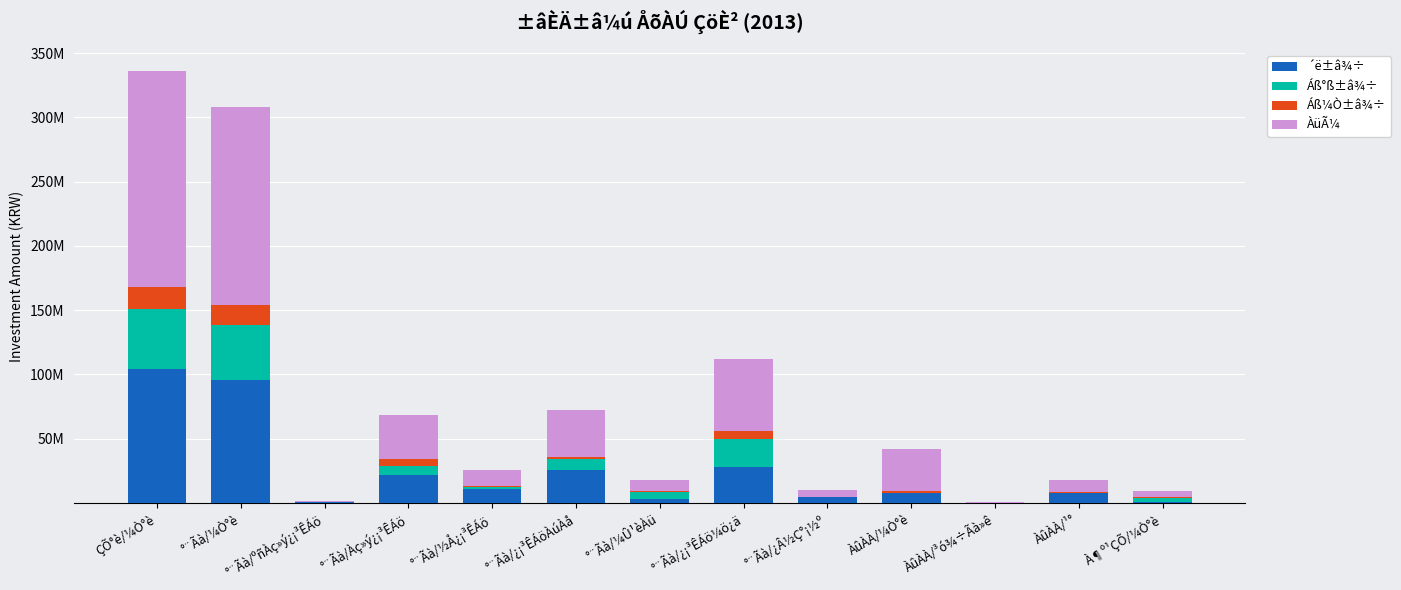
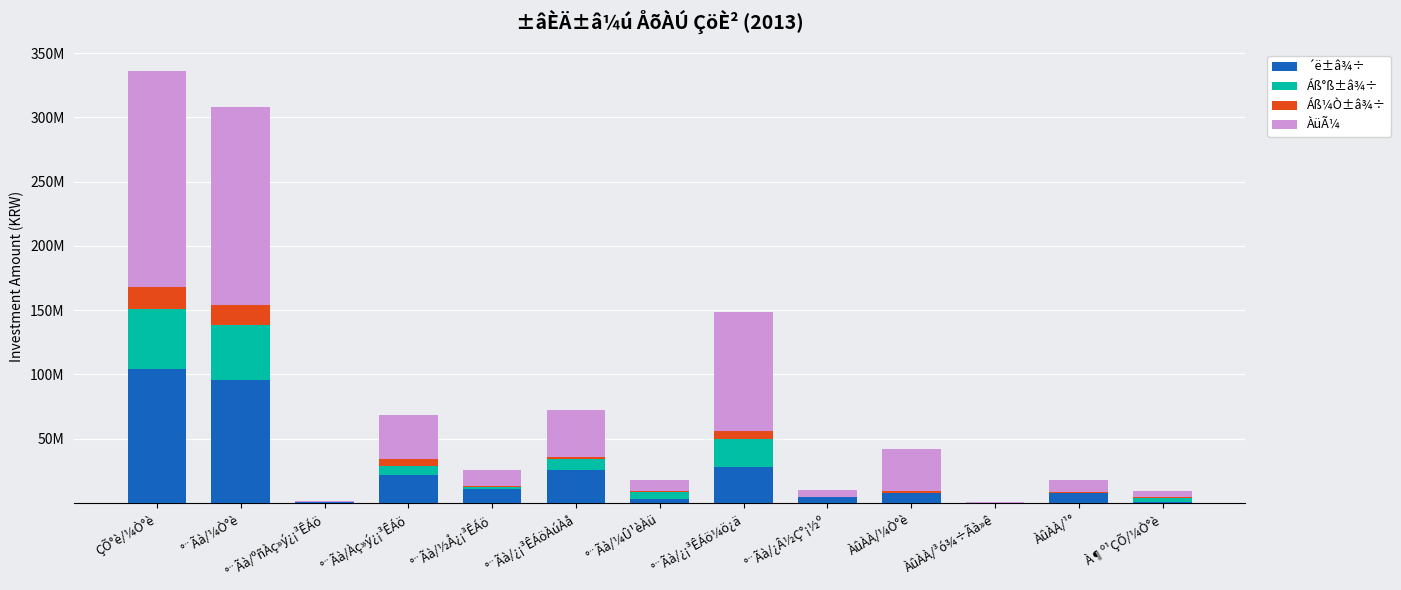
  {
    "´ë±â¾÷": {
      "ÇÕ°è/¼Ò°è": 104000000,
      "°¨Ãà/¼Ò°è": 96000000,
      "°¨Ãà/Àç»ý¿¡³ÊÁö": 22000000,
      "°¨Ãà/½Å¿¡³ÊÁö": 11000000,
      "°¨Ãà/¿¡³ÊÁöÀúÀå": 26000000,
      "°¨Ãà/¼Û¹èÀü": 3000000,
      "°¨Ãà/¿¡³ÊÁö¼ö¿ä": 28000000,
      "°¨Ãà/¿Â½Ç°¡½º": 5000000,
      "ÀûÀÀ/¼Ò°è": 7000000,
      "ÀûÀÀ/¹°": 7000000
    },
    "Áß°ß±â¾÷": {
      "ÇÕ°è/¼Ò°è": 47000000,
      "°¨Ãà/¼Ò°è": 43000000,
      "°¨Ãà/Àç»ý¿¡³ÊÁö": 7000000,
      "°¨Ãà/¿¡³ÊÁöÀúÀå": 8000000,
      "°¨Ãà/¼Û¹èÀü": 5000000,
      "°¨Ãà/¿¡³ÊÁö¼ö¿ä": 21000000,
      "À¶º¹ÇÕ/¼Ò°è": 3000000
    },
    "Áß¼Ò±â¾÷": {
      "ÇÕ°è/¼Ò°è": 17000000,
      "°¨Ãà/¼Ò°è": 15000000,
      "°¨Ãà/Àç»ý¿¡³ÊÁö": 6000000,
      "°¨Ãà/¿¡³ÊÁö¼ö¿ä": 6000000
    },
    "ÀüÃ¼": {
      "ÇÕ°è/¼Ò°è": 168000000,
      "°¨Ãà/¼Ò°è": 154000000,
      "°¨Ãà/Àç»ý¿¡³ÊÁö": 34000000,
      "°¨Ãà/½Å¿¡³ÊÁö": 13000000,
      "°¨Ãà/¿¡³ÊÁöÀúÀå": 36000000,
      "°¨Ãà/¼Û¹èÀü": 9000000,
-     "°¨Ãà/¿¡³ÊÁö¼ö¿ä": 56000000,
+     "°¨Ãà/¿¡³ÊÁö¼ö¿ä": 93000000,
      "°¨Ãà/¿Â½Ç°¡½º": 5000000,
      "ÀûÀÀ/¼Ò°è": 33000000,
      "ÀûÀÀ/¹°": 9000000,
      "À¶º¹ÇÕ/¼Ò°è": 4000000
    }
  }
